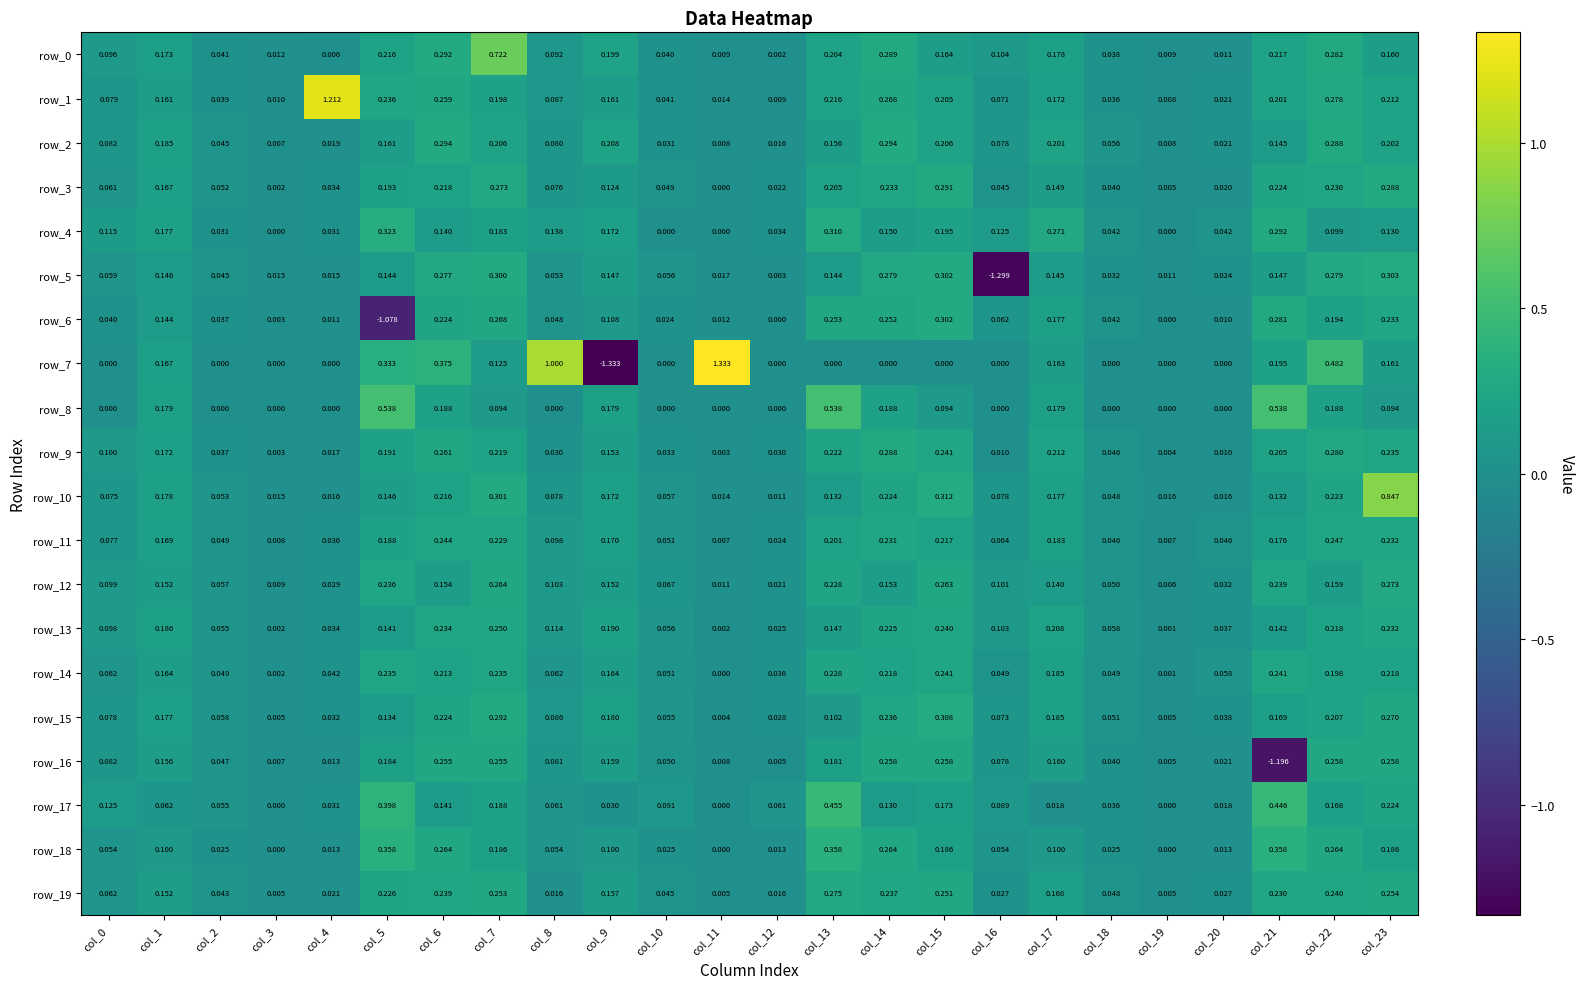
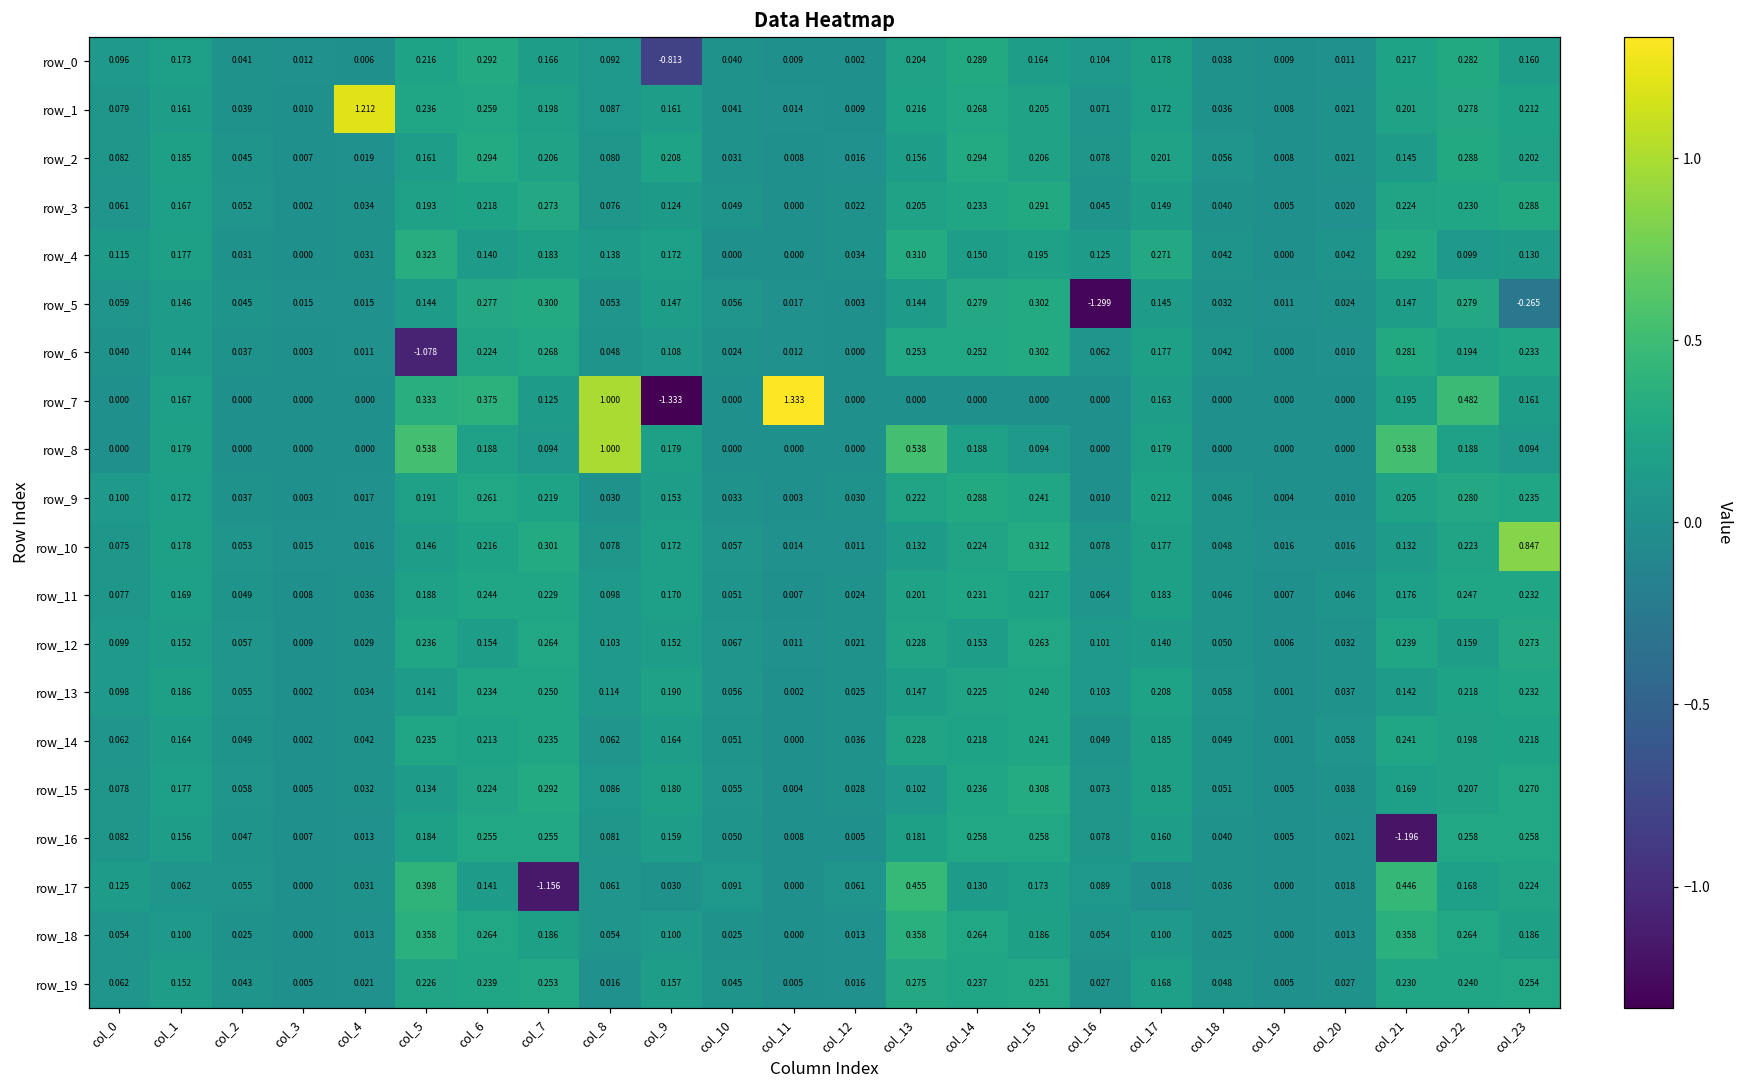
  {
    "row_0": {
      "col_0": 0.096,
      "col_1": 0.173,
      "col_2": 0.041,
      "col_3": 0.012,
      "col_4": 0.006,
      "col_5": 0.216,
      "col_6": 0.292,
-     "col_7": 0.722,
+     "col_7": 0.166,
      "col_8": 0.092,
-     "col_9": 0.199,
+     "col_9": -0.813,
      "col_10": 0.040,
      "col_11": 0.009,
      "col_12": 0.002,
      "col_13": 0.204,
      "col_14": 0.289,
      "col_15": 0.164,
      "col_16": 0.104,
      "col_17": 0.178,
      "col_18": 0.038,
      "col_19": 0.009,
      "col_20": 0.011,
      "col_21": 0.217,
      "col_22": 0.282,
      "col_23": 0.160
    },
    "row_5": {
      "col_0": 0.059,
      "col_1": 0.146,
      "col_2": 0.045,
      "col_3": 0.015,
      "col_4": 0.015,
      "col_5": 0.144,
      "col_6": 0.277,
      "col_7": 0.300,
      "col_8": 0.053,
      "col_9": 0.147,
      "col_10": 0.056,
      "col_11": 0.017,
      "col_12": 0.003,
      "col_13": 0.144,
      "col_14": 0.279,
      "col_15": 0.302,
      "col_16": -1.299,
      "col_17": 0.145,
      "col_18": 0.032,
      "col_19": 0.011,
      "col_20": 0.024,
      "col_21": 0.147,
      "col_22": 0.279,
-     "col_23": 0.303
+     "col_23": -0.265
    },
    "row_8": {
      "col_0": 0.000,
      "col_1": 0.179,
      "col_2": 0.000,
      "col_3": 0.000,
      "col_4": 0.000,
      "col_5": 0.538,
      "col_6": 0.188,
      "col_7": 0.094,
-     "col_8": 0.000,
+     "col_8": 1.000,
      "col_9": 0.179,
      "col_10": 0.000,
      "col_11": 0.000,
      "col_12": 0.000,
      "col_13": 0.538,
      "col_14": 0.188,
      "col_15": 0.094,
      "col_16": 0.000,
      "col_17": 0.179,
      "col_18": 0.000,
      "col_19": 0.000,
      "col_20": 0.000,
      "col_21": 0.538,
      "col_22": 0.188,
      "col_23": 0.094
    },
    "row_17": {
      "col_0": 0.125,
      "col_1": 0.062,
      "col_2": 0.055,
      "col_3": 0.000,
      "col_4": 0.031,
      "col_5": 0.398,
      "col_6": 0.141,
-     "col_7": 0.188,
+     "col_7": -1.156,
      "col_8": 0.061,
      "col_9": 0.030,
      "col_10": 0.091,
      "col_11": 0.000,
      "col_12": 0.061,
      "col_13": 0.455,
      "col_14": 0.130,
      "col_15": 0.173,
      "col_16": 0.089,
      "col_17": 0.018,
      "col_18": 0.036,
      "col_19": 0.000,
      "col_20": 0.018,
      "col_21": 0.446,
      "col_22": 0.168,
      "col_23": 0.224
    }
  }
